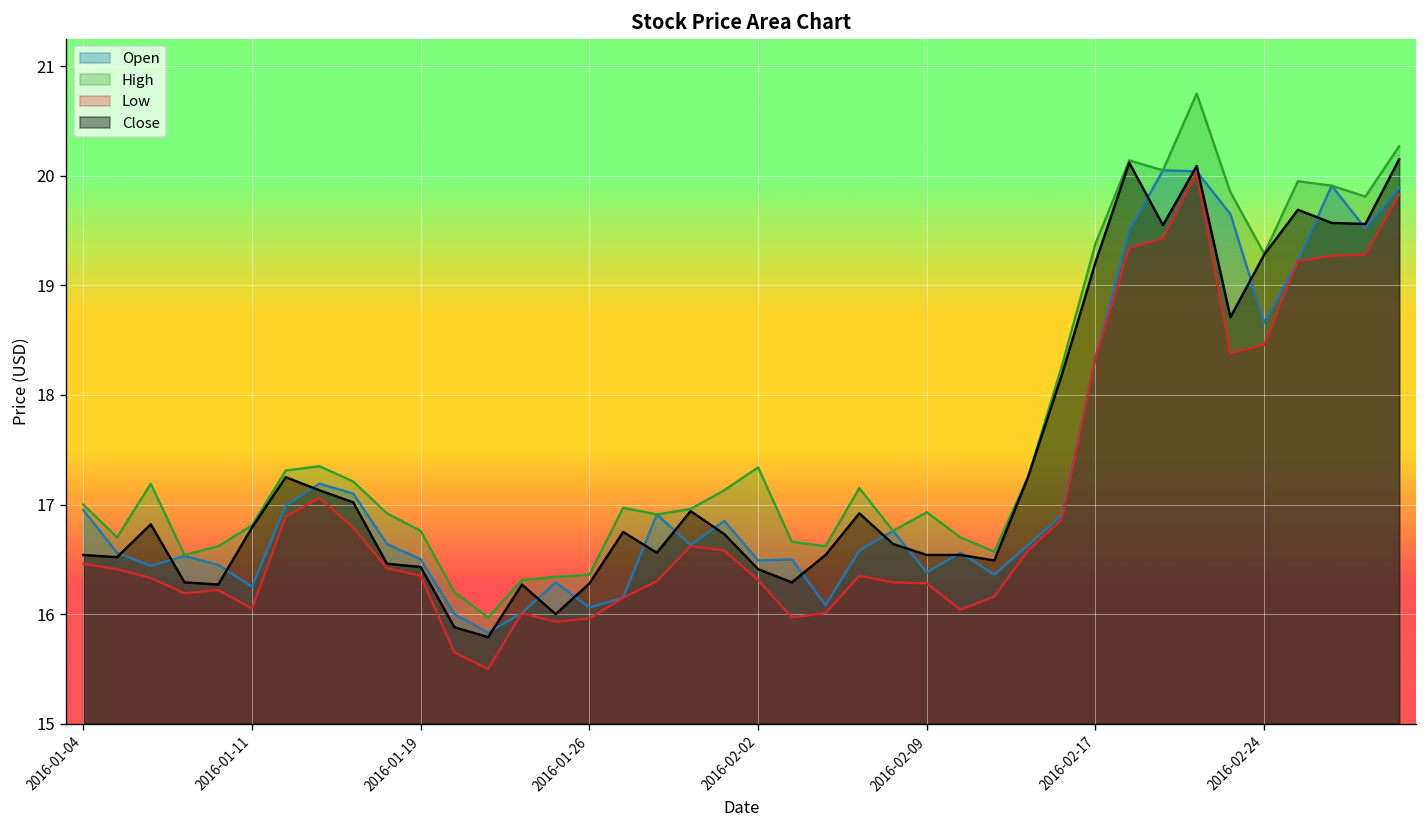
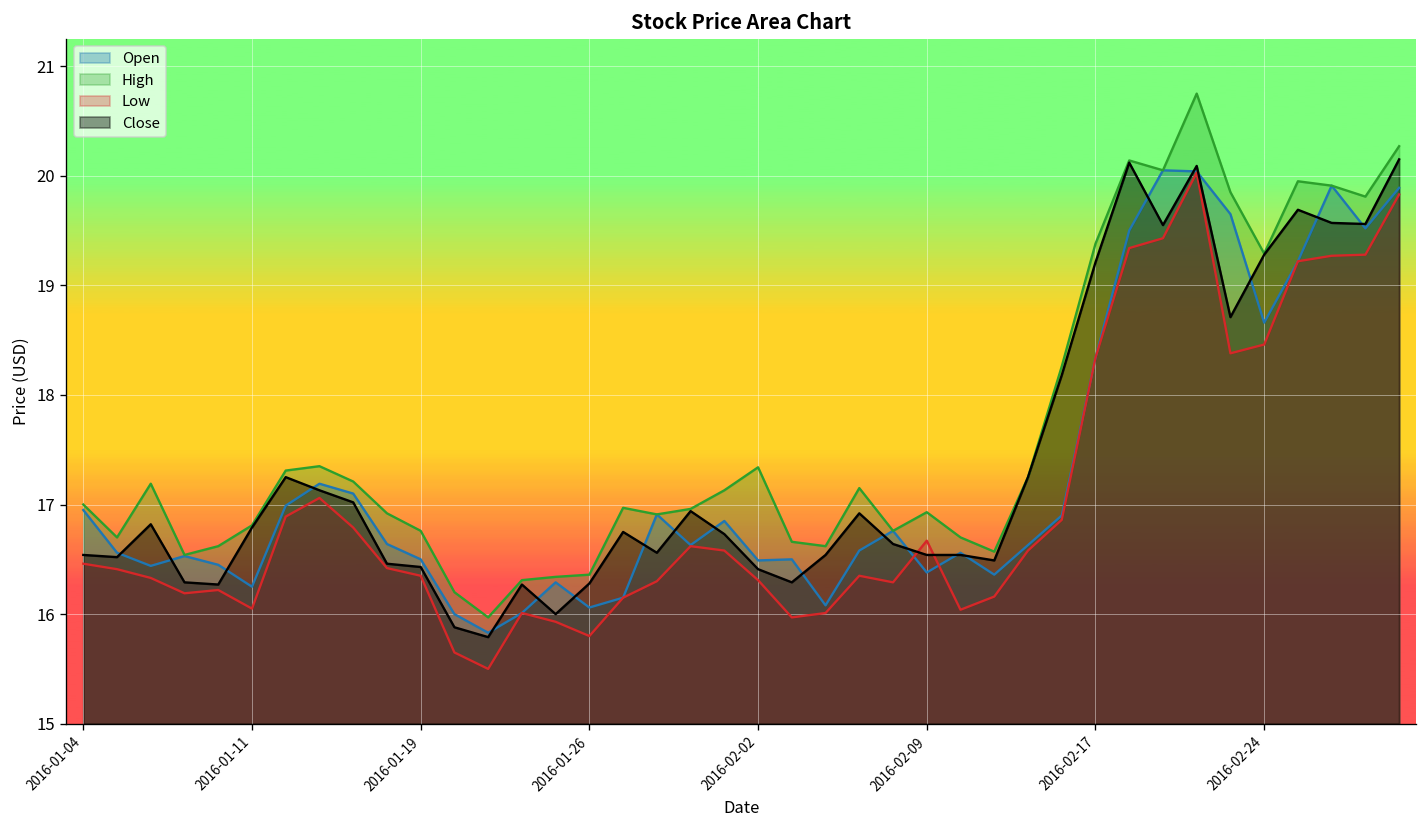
  {
    "Open": {
      "2016-01-04": 17.0,
      "2016-01-11": 16.3,
      "2016-01-19": 16.5,
      "2016-01-26": 16.1,
      "2016-02-02": 16.5,
      "2016-02-09": 16.4,
      "2016-02-24": 18.7
    },
    "High": {
      "2016-01-04": 17.0,
      "2016-01-19": 16.8,
      "2016-01-26": 16.4,
      "2016-02-02": 17.3,
      "2016-02-09": 16.9,
      "2016-02-17": 19.4
    },
    "Low": {
      "2016-01-04": 16.5,
      "2016-01-11": 16.1,
      "2016-01-19": 16.4,
-     "2016-01-26": 16.0,
+     "2016-01-26": 15.8,
      "2016-02-02": 16.3,
-     "2016-02-09": 16.3,
+     "2016-02-09": 16.7,
      "2016-02-24": 18.5
    },
    "Close": {
      "2016-01-04": 16.5,
      "2016-01-19": 16.4,
      "2016-01-26": 16.3,
      "2016-02-02": 16.4,
      "2016-02-09": 16.5,
      "2016-02-17": 19.2
    }
  }
